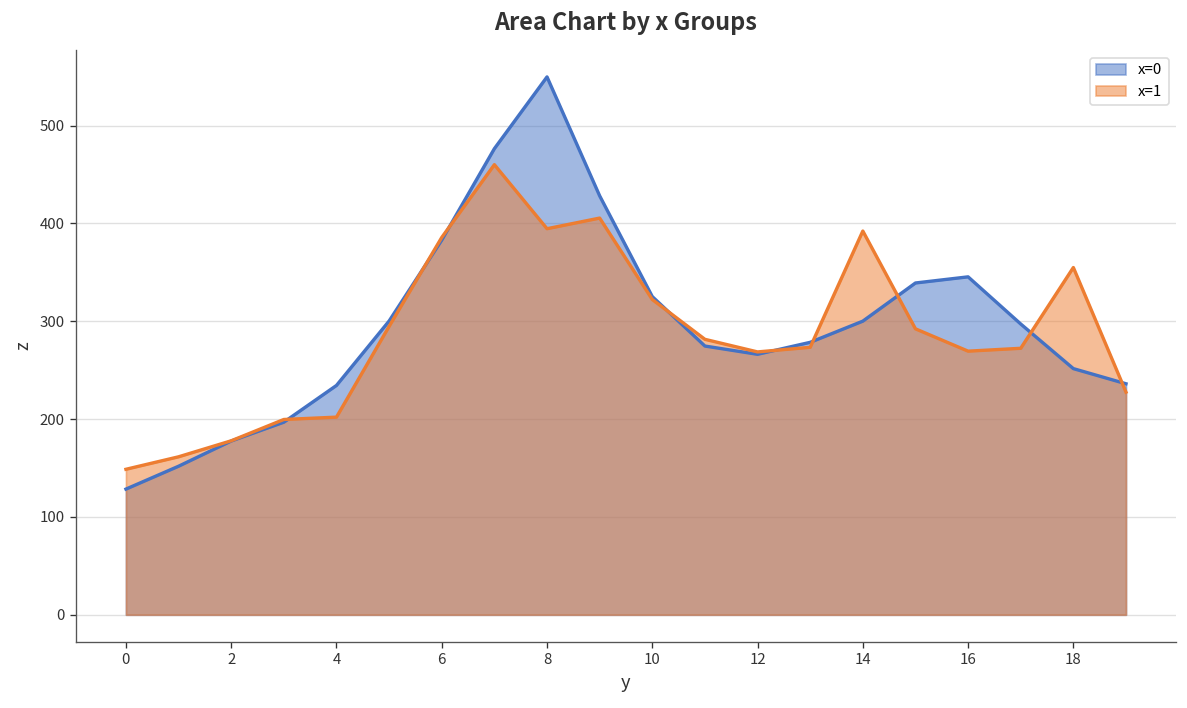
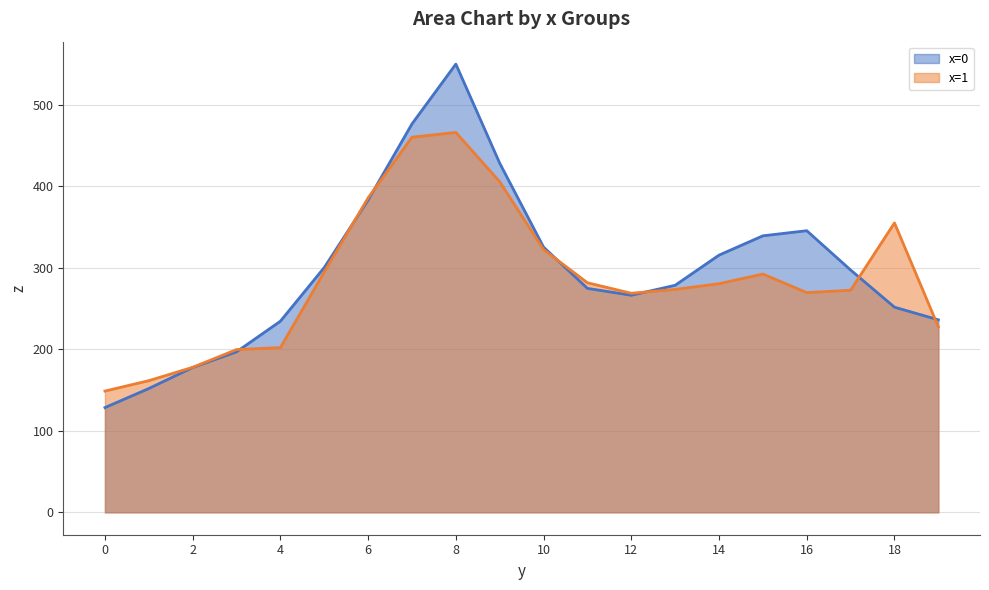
  {
    "x=0": {
      "0": 130,
      "4": 230,
      "8": 550,
-     "14": 300,
+     "14": 320,
      "16": 350,
      "18": 250
    },
    "x=1": {
      "0": 150,
      "4": 200,
-     "8": 390,
-     "14": 390,
+     "8": 470,
+     "14": 280,
      "16": 270,
      "18": 360
    }
  }
